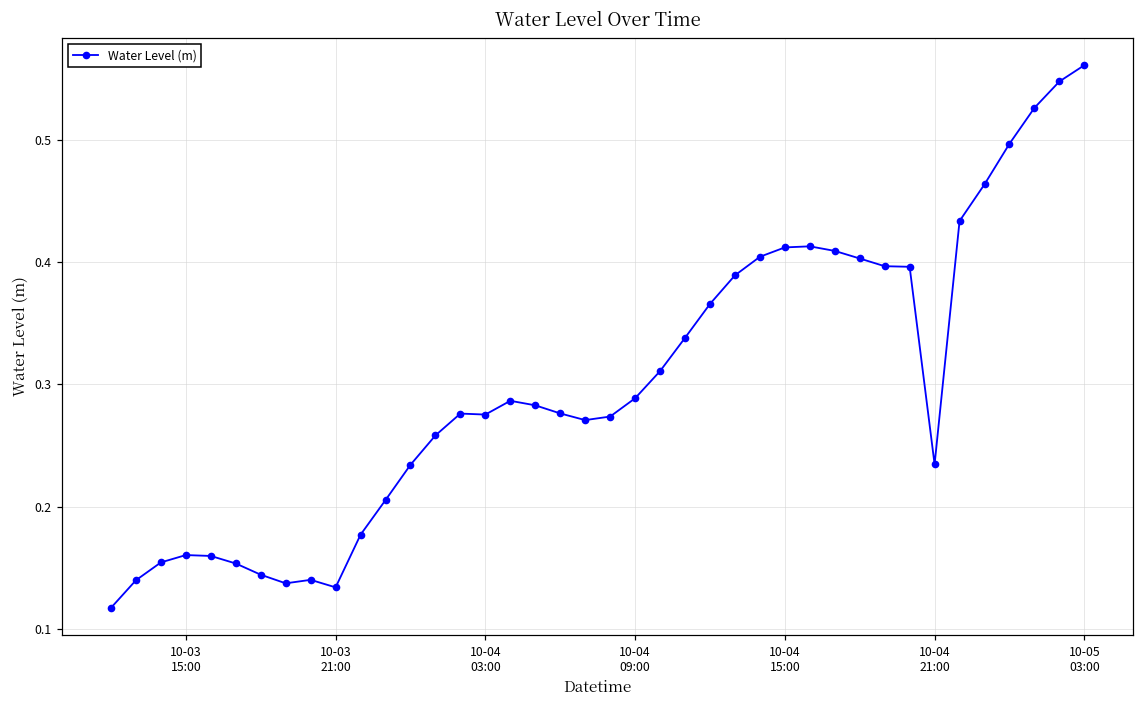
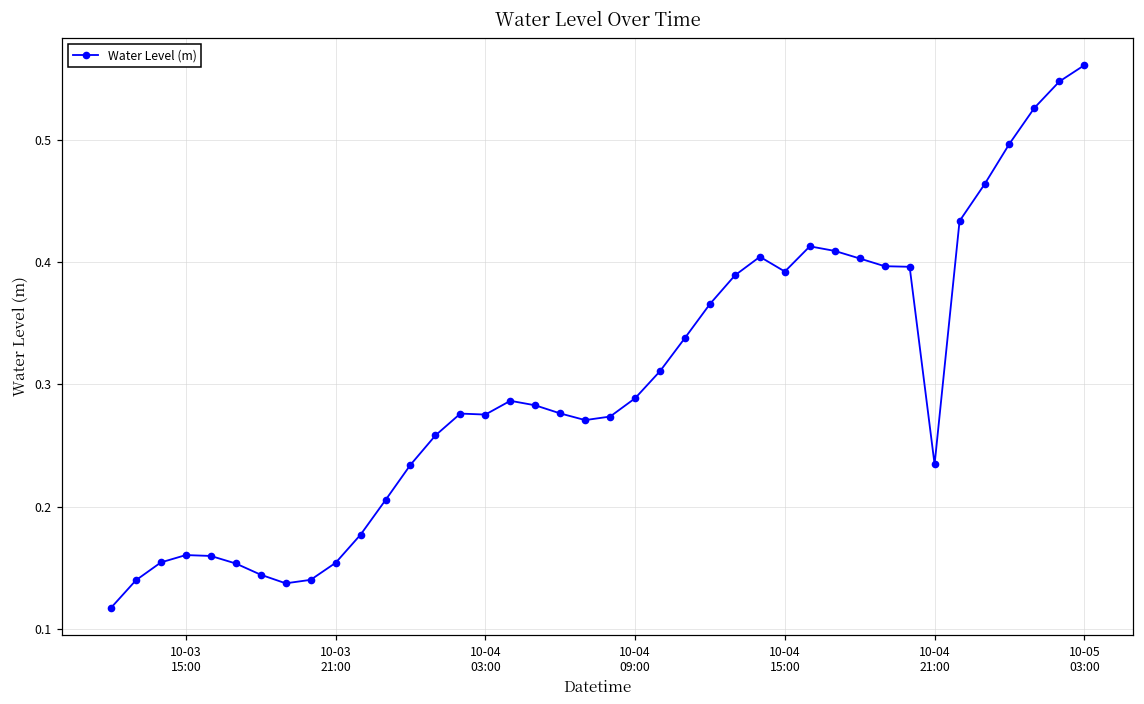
  {
    "10-03 15:00": 0.160,
-   "10-03 21:00": 0.134,
+   "10-03 21:00": 0.154,
    "10-04 03:00": 0.275,
    "10-04 09:00": 0.289,
-   "10-04 15:00": 0.412,
+   "10-04 15:00": 0.392,
    "10-04 21:00": 0.235,
    "10-05 03:00": 0.561
  }
